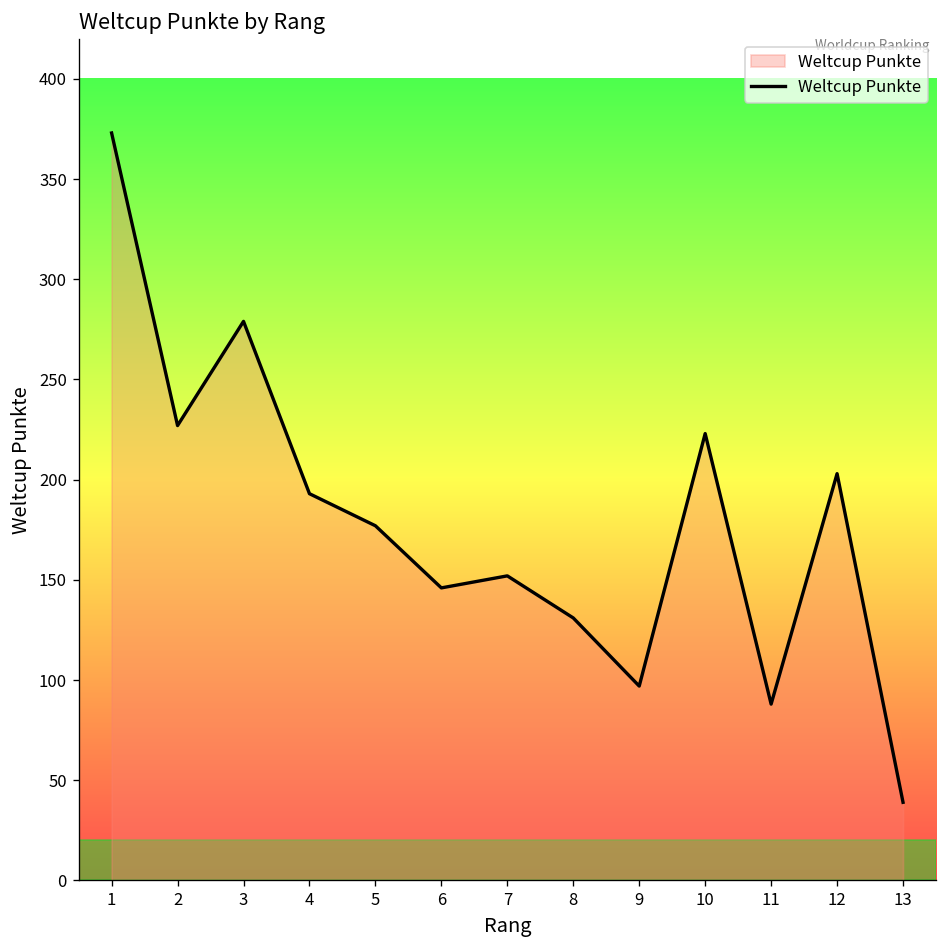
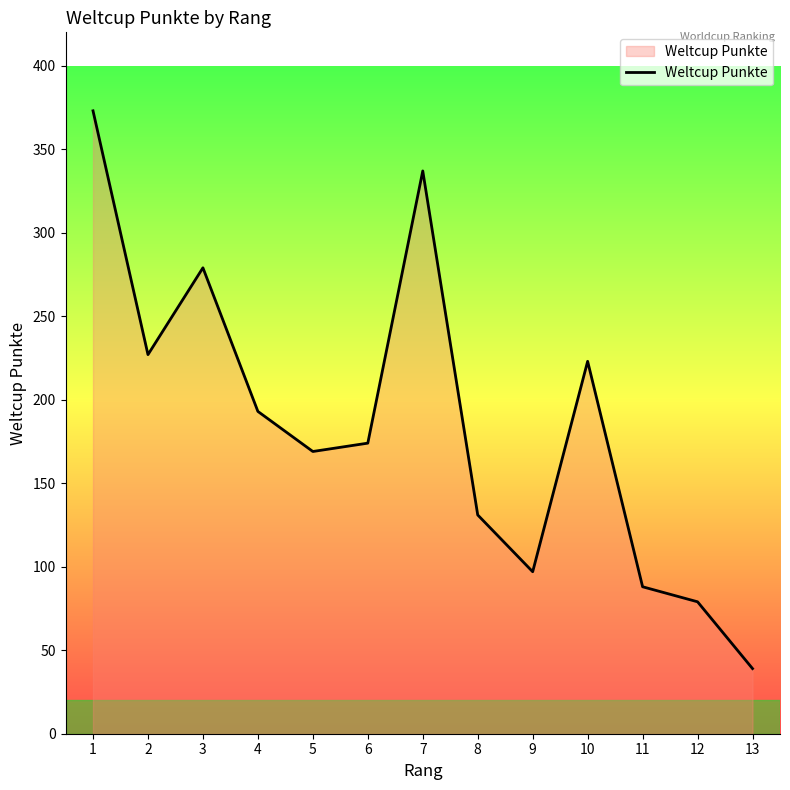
  {
    "1": 373,
    "2": 227,
    "3": 279,
    "4": 193,
-   "5": 177,
-   "6": 146,
-   "7": 152,
+   "5": 169,
+   "6": 174,
+   "7": 337,
    "8": 131,
    "9": 97,
    "10": 223,
    "11": 88,
-   "12": 203,
+   "12": 79,
    "13": 39
  }
